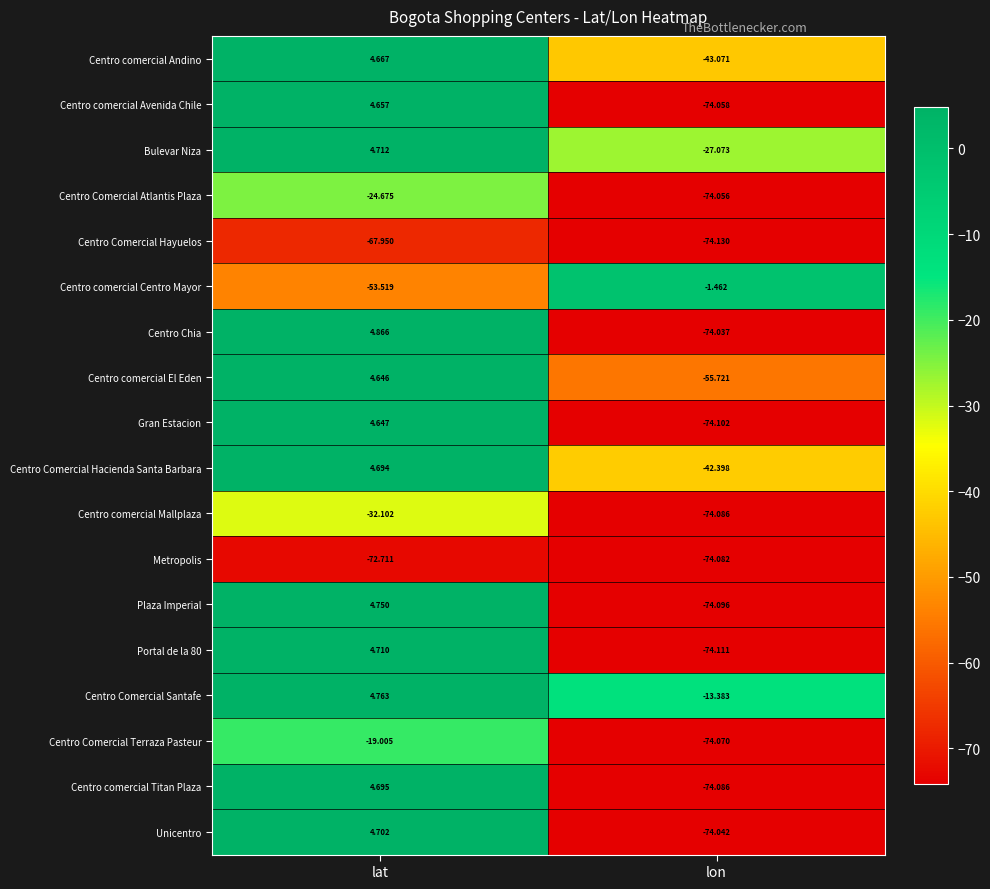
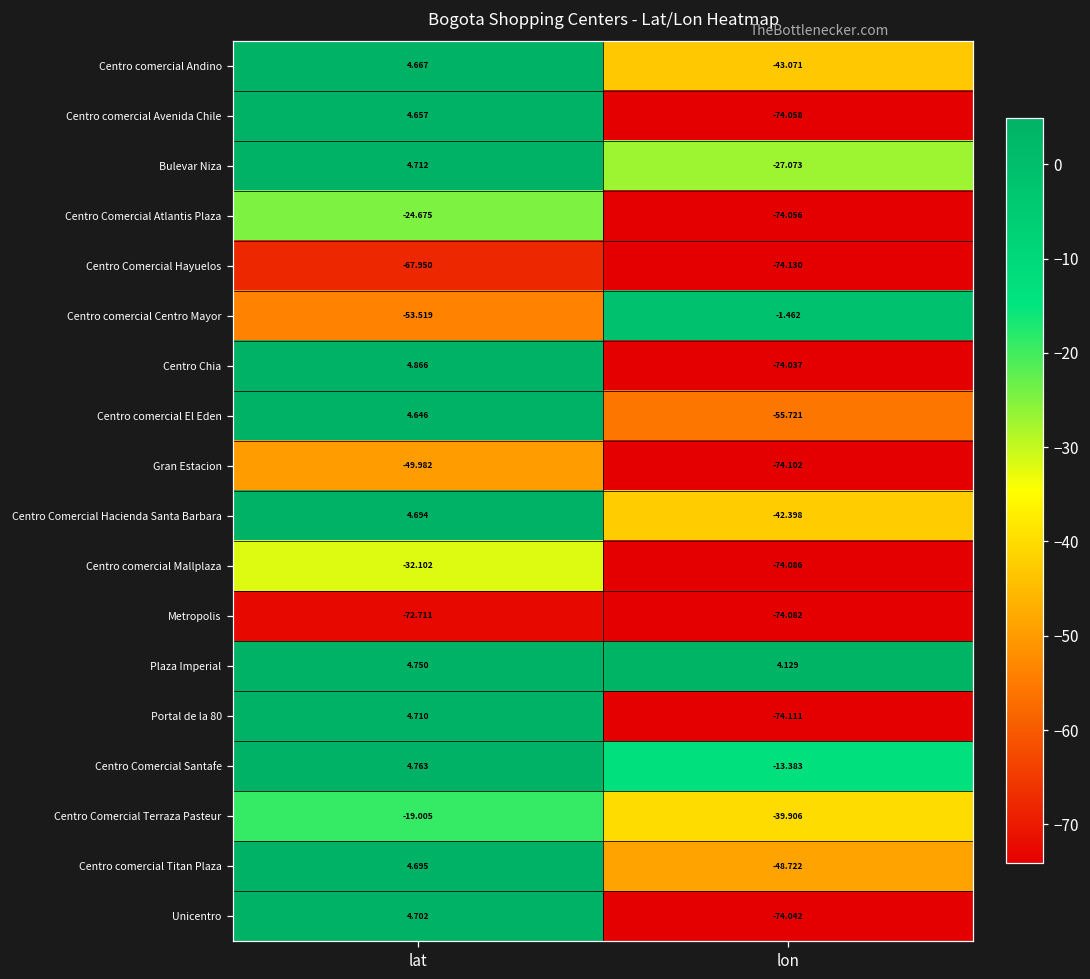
  {
    "Centro comercial Andino": {
      "lat": 4.667,
      "lon": -43.071
    },
    "Centro comercial Avenida Chile": {
      "lat": 4.657,
      "lon": -74.058
    },
    "Bulevar Niza": {
      "lat": 4.712,
      "lon": -27.073
    },
    "Centro Comercial Atlantis Plaza": {
      "lat": -24.675,
      "lon": -74.056
    },
    "Centro Comercial Hayuelos": {
      "lat": -67.950,
      "lon": -74.130
    },
    "Centro comercial Centro Mayor": {
      "lat": -53.519,
      "lon": -1.462
    },
    "Centro Chia": {
      "lat": 4.866,
      "lon": -74.037
    },
    "Centro comercial El Eden": {
      "lat": 4.646,
      "lon": -55.721
    },
    "Gran Estacion": {
-     "lat": 4.647,
+     "lat": -49.982,
      "lon": -74.102
    },
    "Centro Comercial Hacienda Santa Barbara": {
      "lat": 4.694,
      "lon": -42.398
    },
    "Centro comercial Mallplaza": {
      "lat": -32.102,
      "lon": -74.086
    },
    "Metropolis": {
      "lat": -72.711,
      "lon": -74.082
    },
    "Plaza Imperial": {
      "lat": 4.750,
-     "lon": -74.096
+     "lon": 4.129
    },
    "Portal de la 80": {
      "lat": 4.710,
      "lon": -74.111
    },
    "Centro Comercial Santafe": {
      "lat": 4.763,
      "lon": -13.383
    },
    "Centro Comercial Terraza Pasteur": {
      "lat": -19.005,
-     "lon": -74.070
+     "lon": -39.906
    },
    "Centro comercial Titan Plaza": {
      "lat": 4.695,
-     "lon": -74.086
+     "lon": -48.722
    },
    "Unicentro": {
      "lat": 4.702,
      "lon": -74.042
    }
  }
